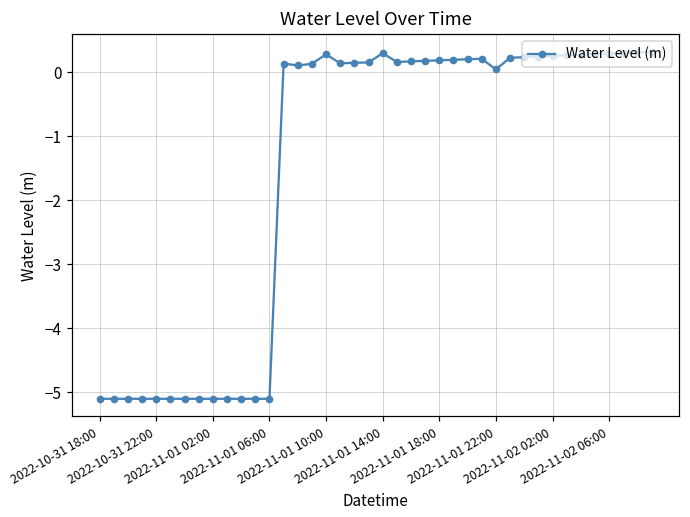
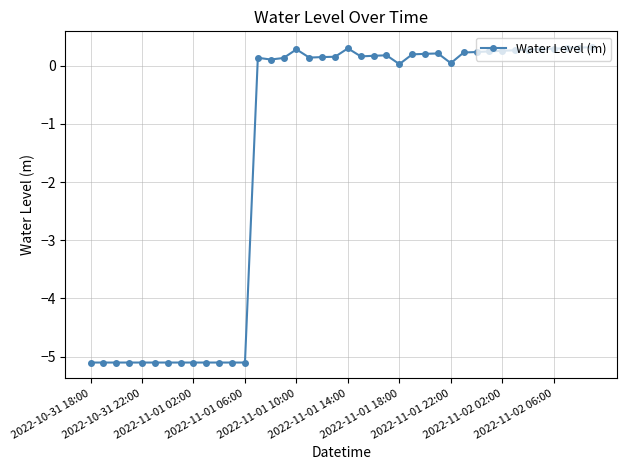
  {
    "2022-10-31 18:00": -5.1,
    "2022-10-31 22:00": -5.1,
    "2022-11-01 02:00": -5.1,
    "2022-11-01 06:00": -5.1,
    "2022-11-01 10:00": 0.3,
    "2022-11-01 14:00": 0.3,
-   "2022-11-01 18:00": 0.2,
+   "2022-11-01 18:00": 0.0,
    "2022-11-01 22:00": 0.0
  }
